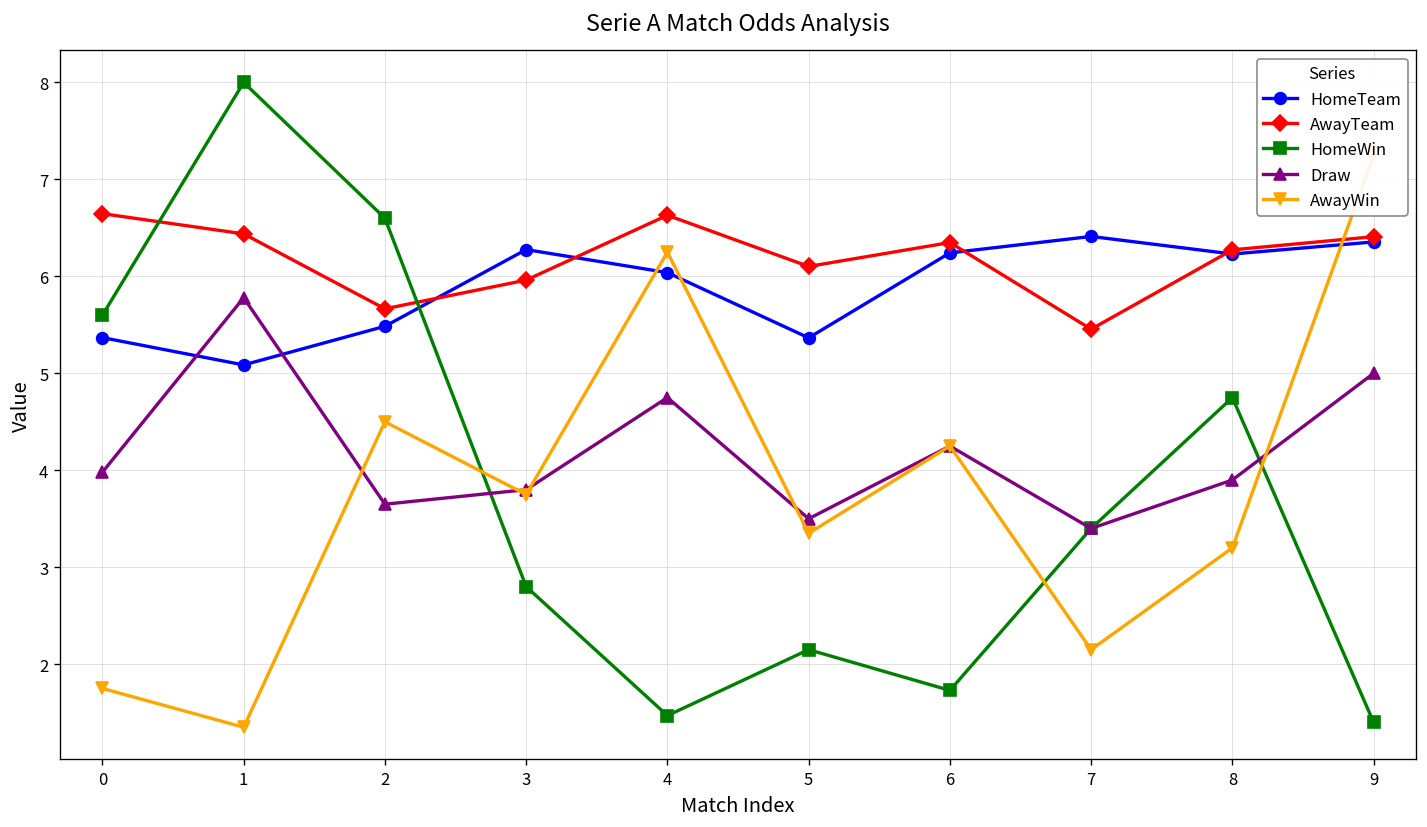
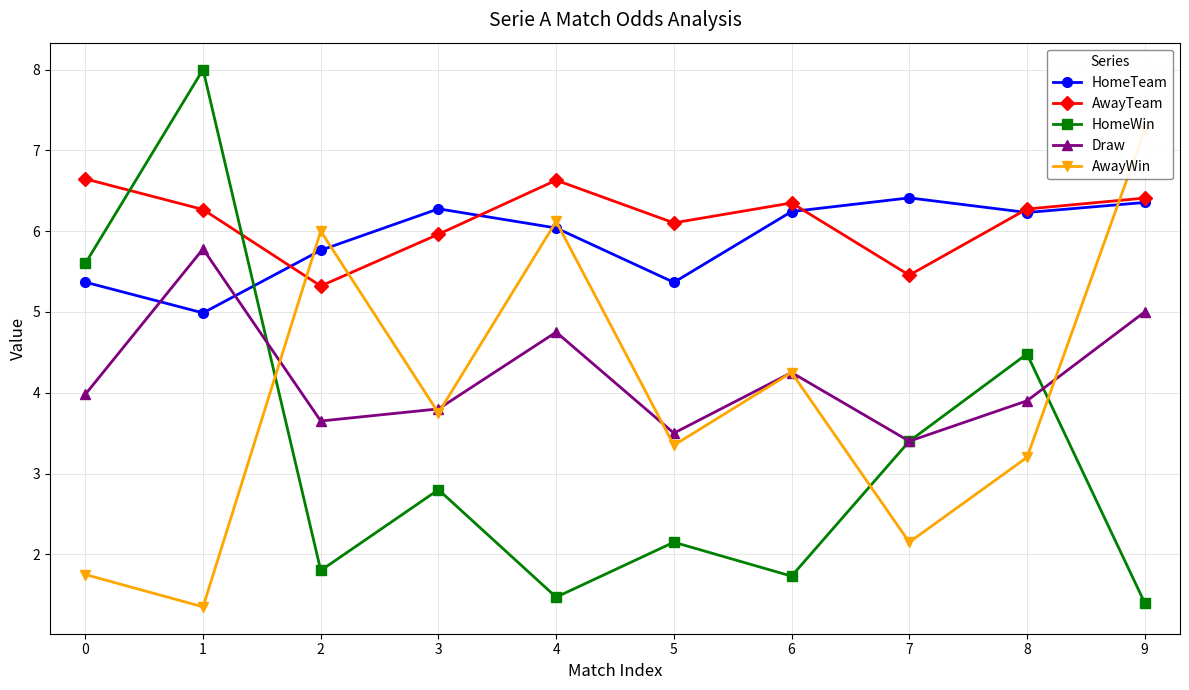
  {
    "HomeTeam": {
      "0": 5.4,
-     "1": 5.1,
-     "2": 5.5,
+     "1": 5.0,
+     "2": 5.8,
      "3": 6.3,
      "4": 6.0,
      "5": 5.4,
      "6": 6.2,
      "7": 6.4,
      "8": 6.2,
      "9": 6.4
    },
    "AwayTeam": {
      "0": 6.6,
-     "1": 6.4,
-     "2": 5.7,
+     "1": 6.3,
+     "2": 5.3,
      "3": 6.0,
      "4": 6.6,
      "5": 6.1,
      "6": 6.3,
      "7": 5.5,
      "8": 6.3,
      "9": 6.4
    },
    "HomeWin": {
      "0": 5.6,
      "1": 8.0,
-     "2": 6.6,
+     "2": 1.8,
      "3": 2.8,
      "4": 1.5,
      "5": 2.2,
      "6": 1.7,
-     "8": 4.8,
+     "8": 4.5,
      "9": 1.4
    },
    "Draw": {
      "0": 4.0,
      "1": 5.8,
      "2": 3.7,
      "3": 3.8,
      "4": 4.8,
      "5": 3.5,
      "8": 3.9,
      "9": 5.0
    },
    "AwayWin": {
      "0": 1.8,
      "1": 1.4,
-     "2": 4.5,
+     "2": 6.0,
      "3": 3.8,
-     "4": 6.3,
+     "4": 6.1,
      "5": 3.4,
      "7": 2.2,
      "8": 3.2
    }
  }
